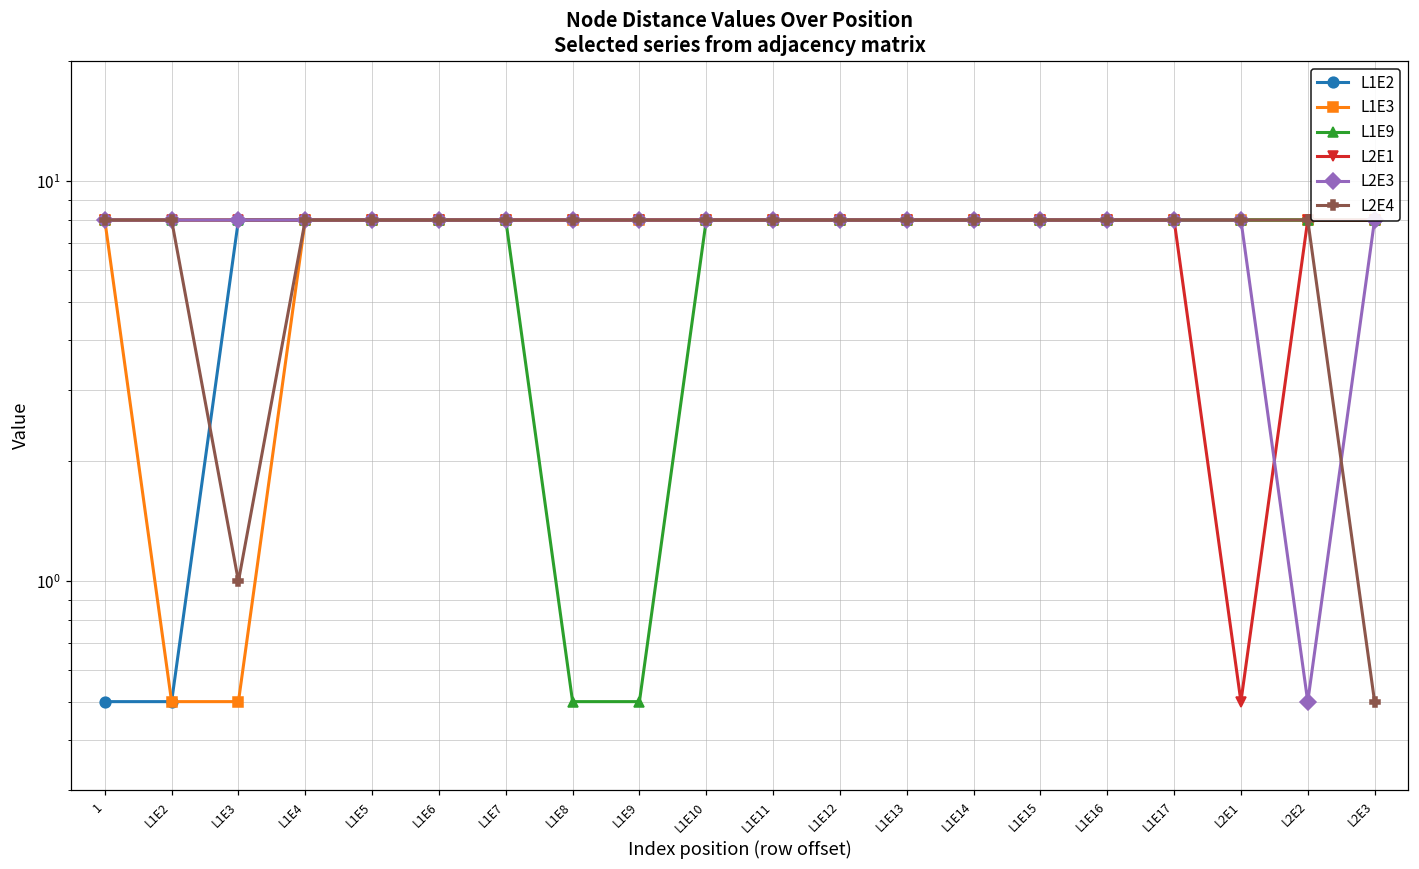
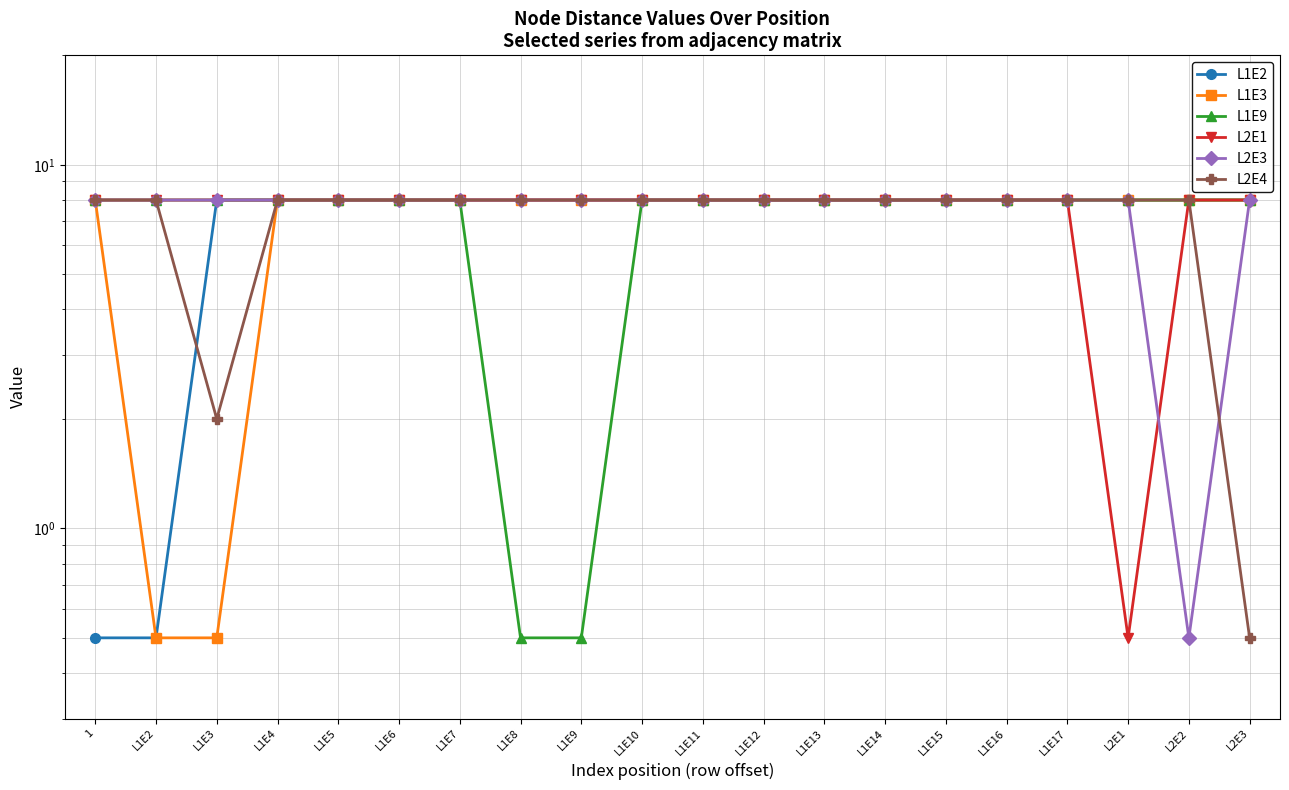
  {
    "L1E2": {
      "1": 0.50
    },
    "L1E3": {
      "L1E3": 0.50
    },
    "L1E9": {
      "L1E8": 0.50,
      "L1E9": 0.50
    },
    "L2E1": {
      "L2E1": 0.50
    },
    "L2E3": {
      "L2E2": 0.50
    },
    "L2E4": {
-     "L1E3": 1,
+     "L1E3": 2,
      "L2E3": 0.50
    }
  }
